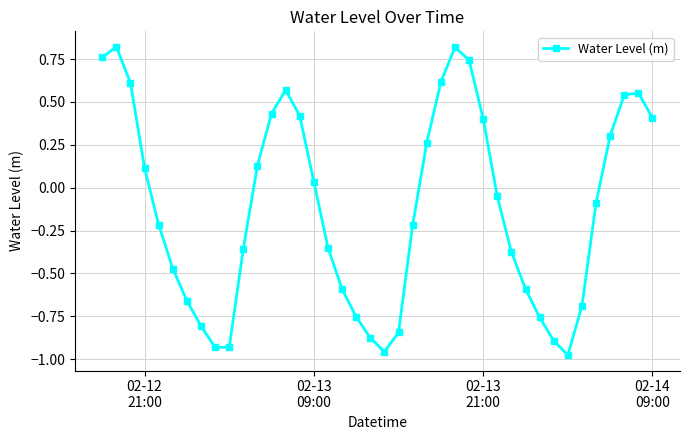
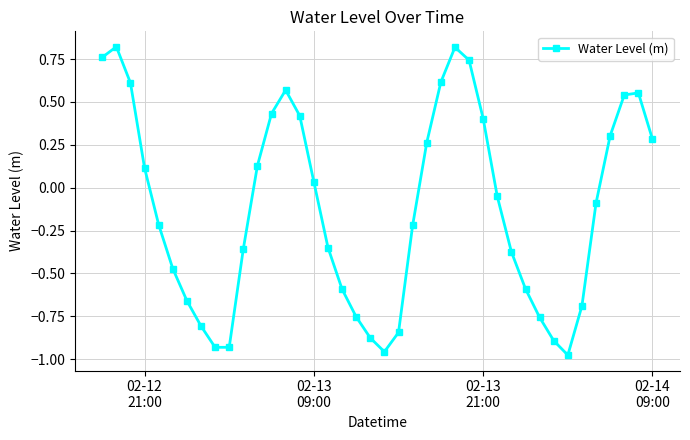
  {
    "02-12 21:00": 0.11,
    "02-13 09:00": 0.03,
    "02-13 21:00": 0.40,
-   "02-14 09:00": 0.41
+   "02-14 09:00": 0.28
  }
